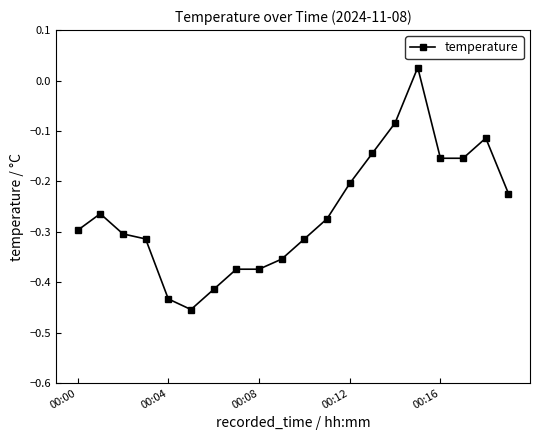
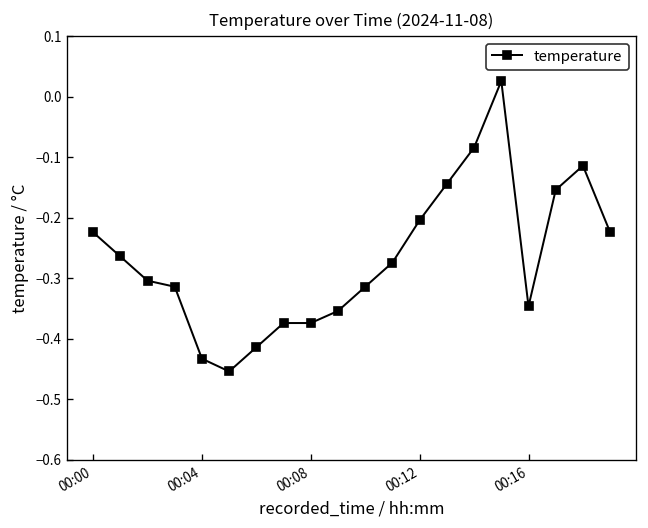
  {
-   "00:00": -0.30,
+   "00:00": -0.22,
    "00:04": -0.43,
    "00:08": -0.37,
    "00:12": -0.20,
-   "00:16": -0.15
+   "00:16": -0.35
  }
